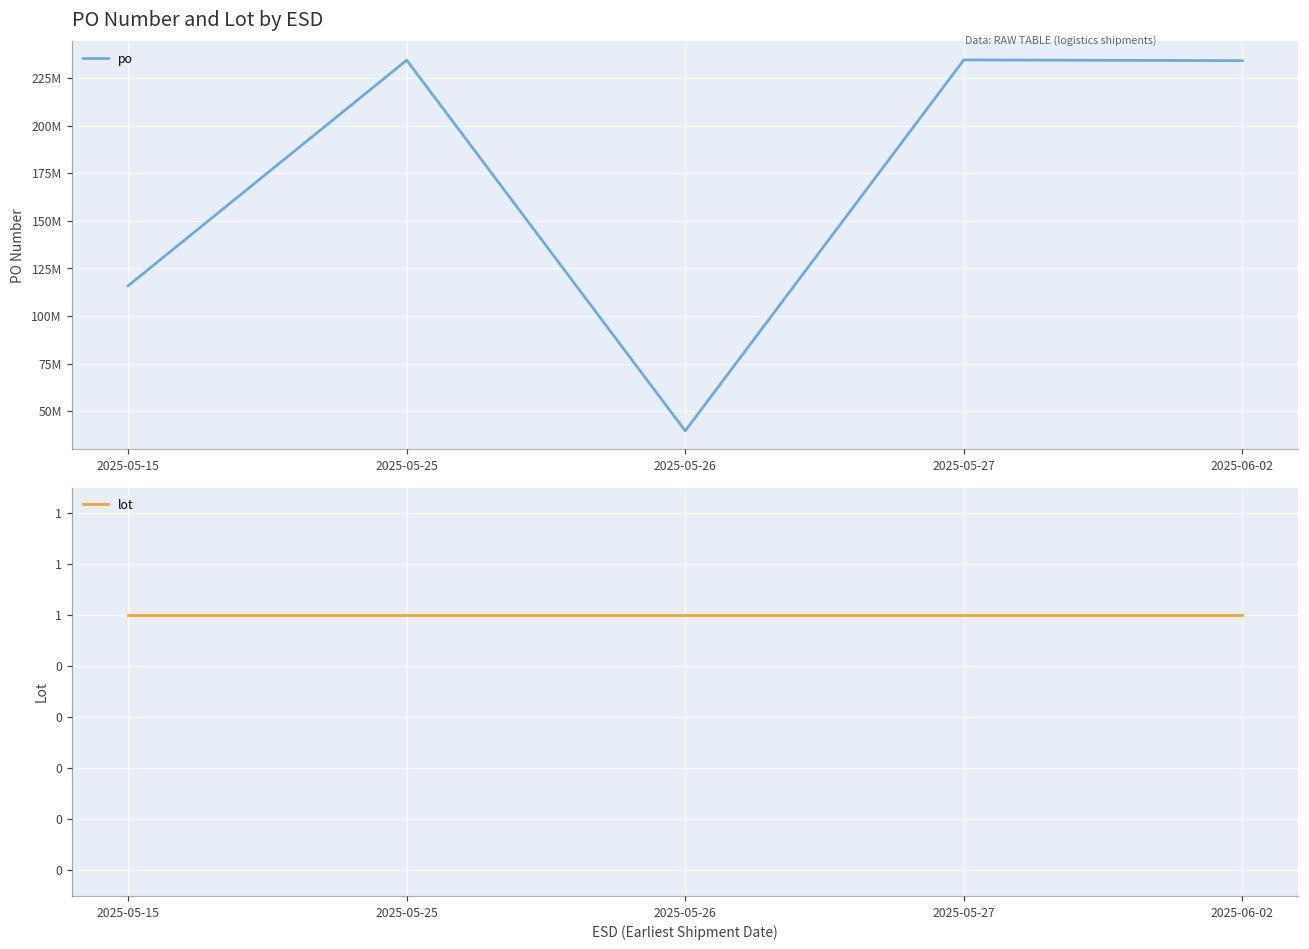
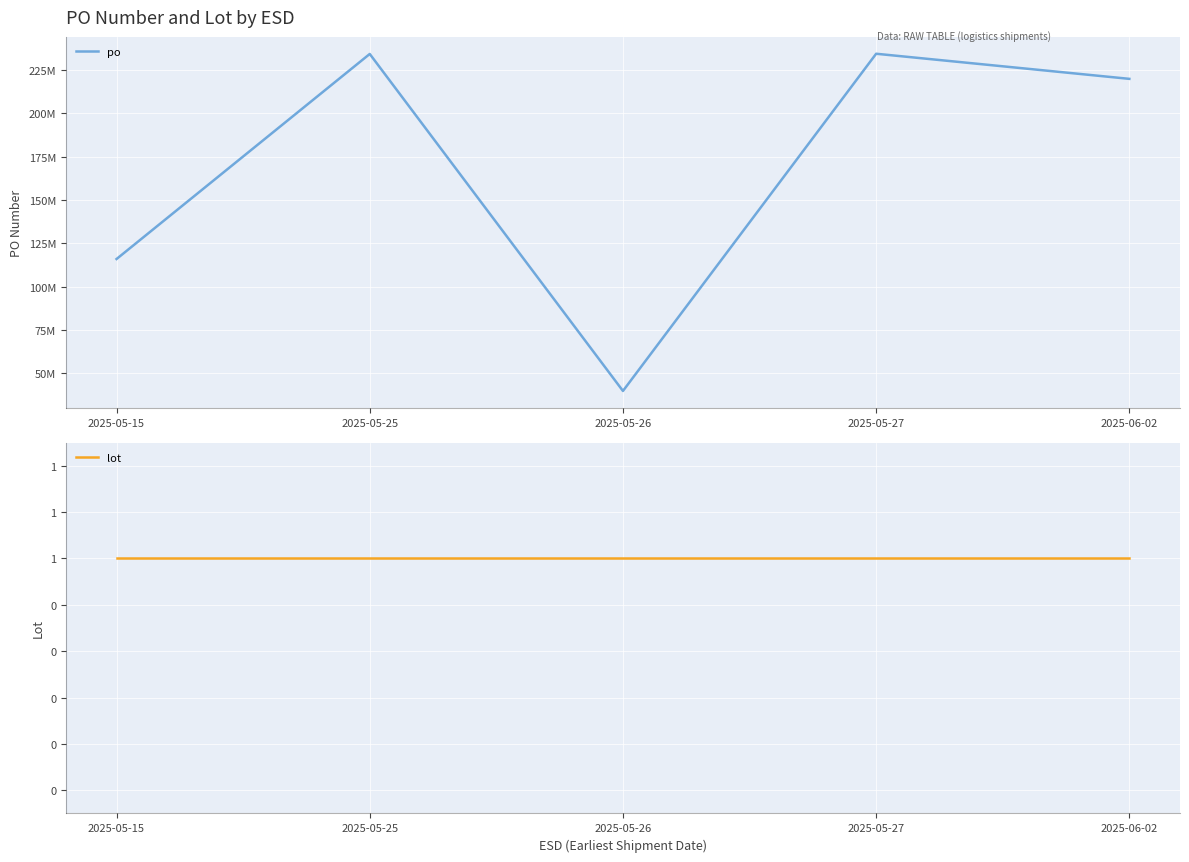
  {
    "PO Number and Lot by ESD": {
      "2025-05-15": 116000000,
      "2025-05-25": 234000000,
      "2025-05-26": 40000000,
      "2025-05-27": 234000000,
-     "2025-06-02": 234000000
+     "2025-06-02": 220000000
    }
  }
